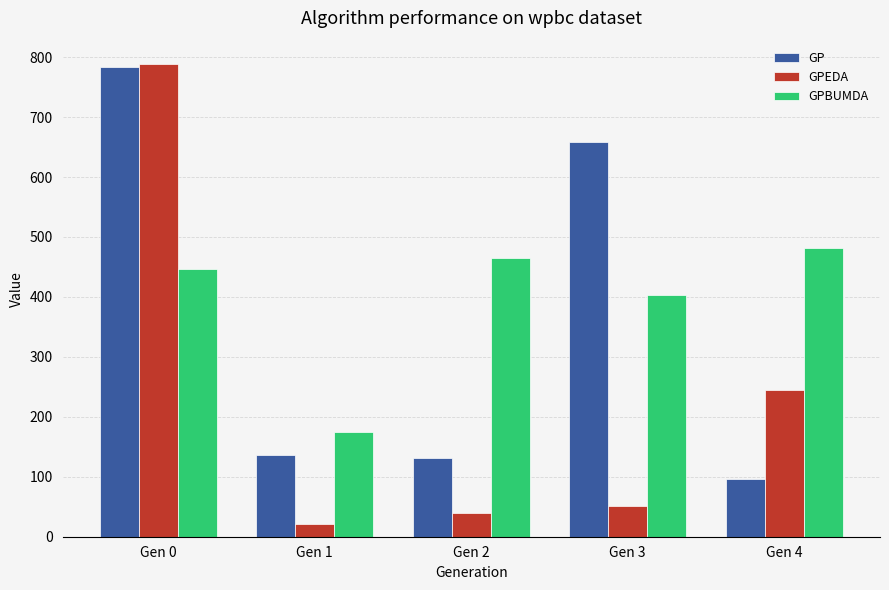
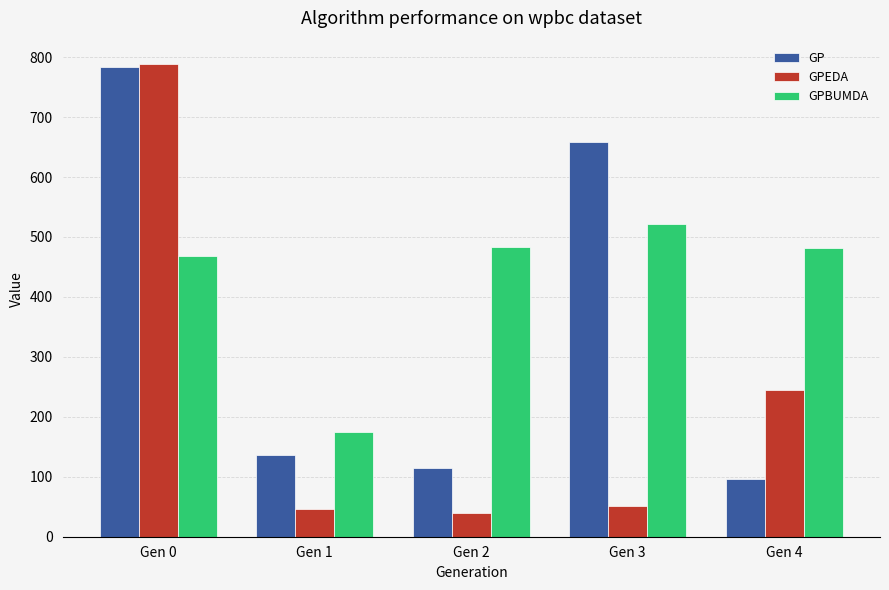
  {
    "GP": {
      "Gen 0": 780,
      "Gen 1": 140,
-     "Gen 2": 130,
+     "Gen 2": 110,
      "Gen 3": 660,
      "Gen 4": 100
    },
    "GPEDA": {
      "Gen 0": 790,
-     "Gen 1": 20,
+     "Gen 1": 50,
      "Gen 2": 40,
      "Gen 3": 50,
      "Gen 4": 250
    },
    "GPBUMDA": {
-     "Gen 0": 450,
+     "Gen 0": 470,
      "Gen 1": 170,
-     "Gen 2": 470,
-     "Gen 3": 400,
+     "Gen 2": 480,
+     "Gen 3": 520,
      "Gen 4": 480
    }
  }
